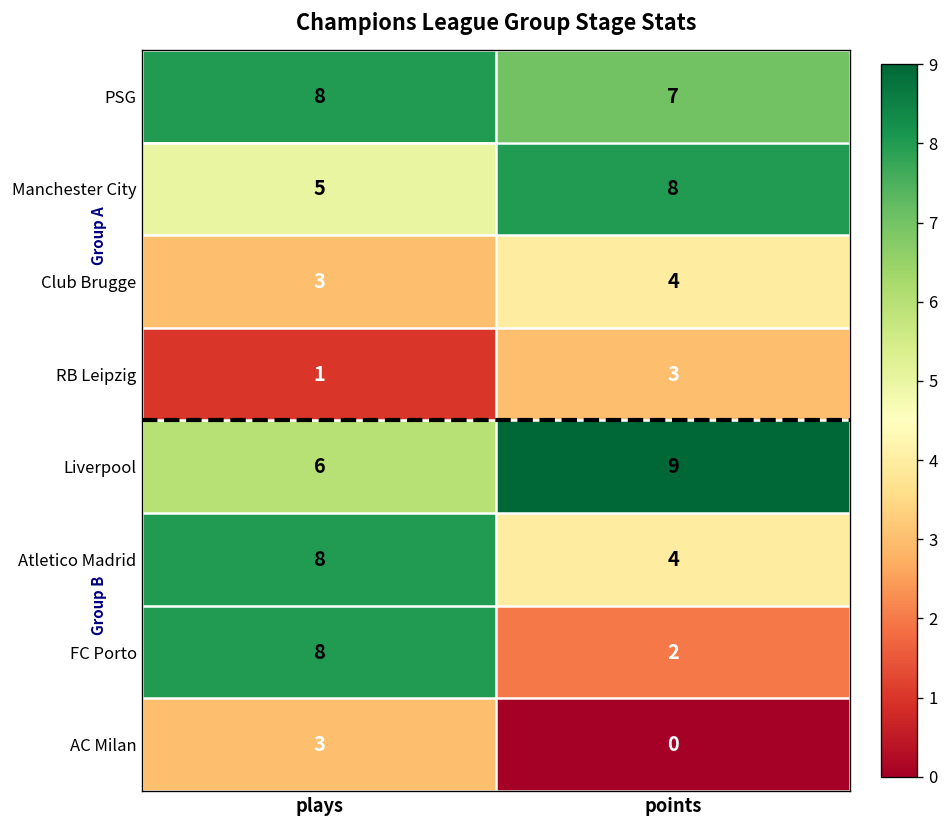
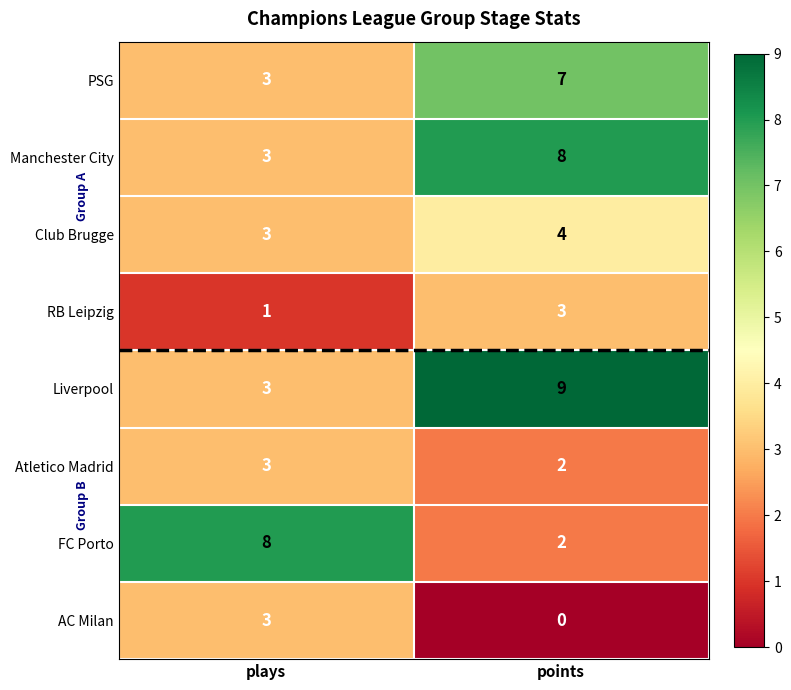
  {
    "PSG": {
-     "plays": 8,
+     "plays": 3,
      "points": 7
    },
    "Manchester City": {
-     "plays": 5,
+     "plays": 3,
      "points": 8
    },
    "Club Brugge": {
      "plays": 3,
      "points": 4
    },
    "RB Leipzig": {
      "plays": 1,
      "points": 3
    },
    "Liverpool": {
-     "plays": 6,
+     "plays": 3,
      "points": 9
    },
    "Atletico Madrid": {
-     "plays": 8,
-     "points": 4
+     "plays": 3,
+     "points": 2
    },
    "FC Porto": {
      "plays": 8,
      "points": 2
    },
    "AC Milan": {
      "plays": 3,
      "points": 0
    }
  }
